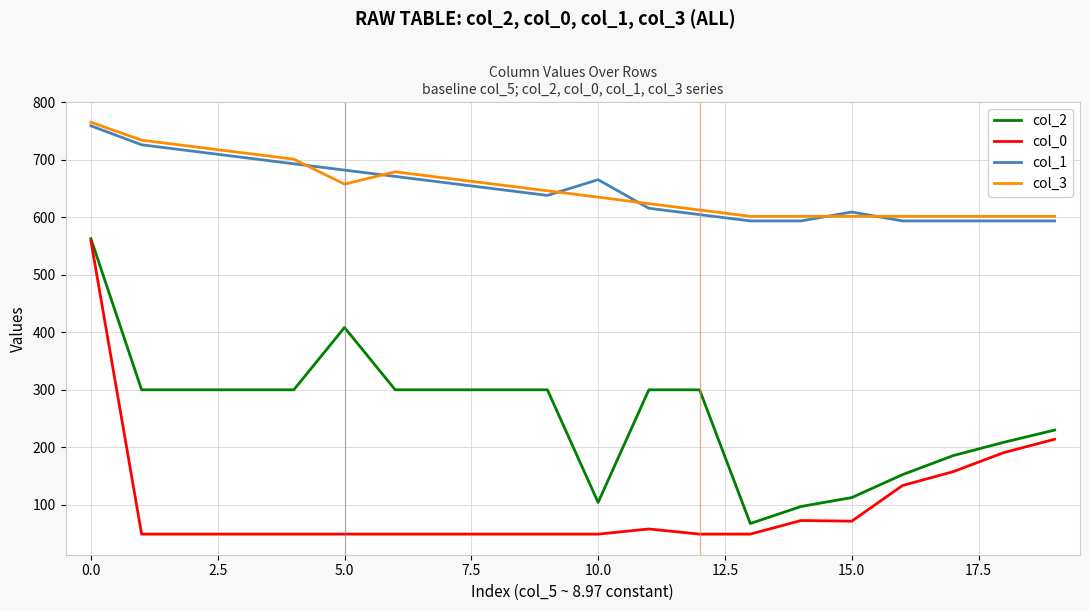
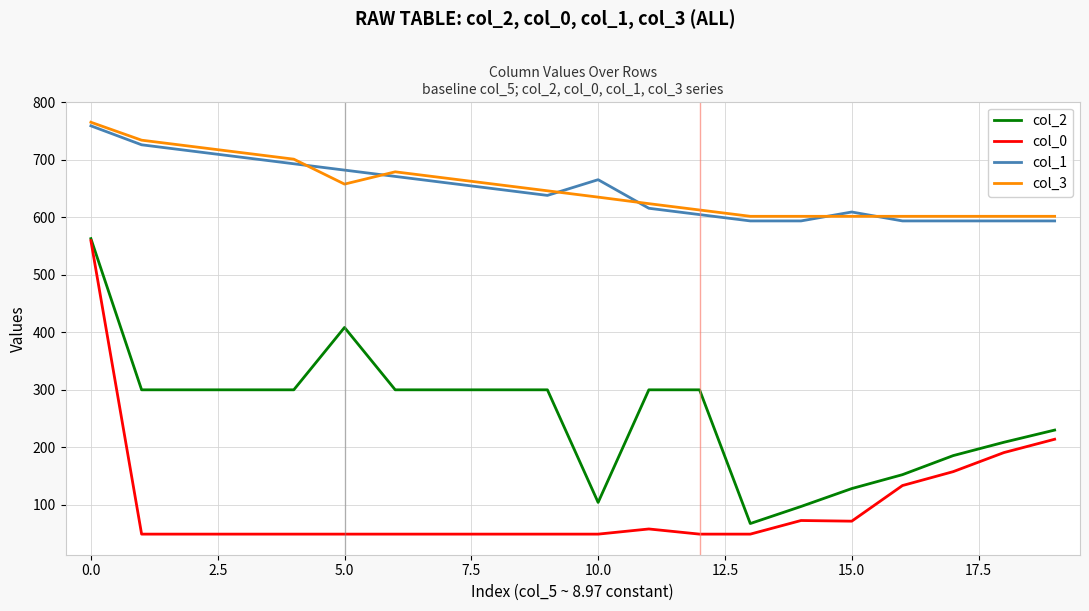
  {
    "col_2": {
      "5.0": 410,
      "10.0": 100,
-     "15.0": 110
+     "15.0": 130
    },
    "col_0": {
      "5.0": 50,
      "10.0": 50,
      "15.0": 70
    },
    "col_1": {
      "0.0": 760,
      "5.0": 680,
      "10.0": 670,
      "15.0": 610
    },
    "col_3": {
      "0.0": 770,
      "5.0": 660,
      "10.0": 640,
      "15.0": 600
    }
  }
